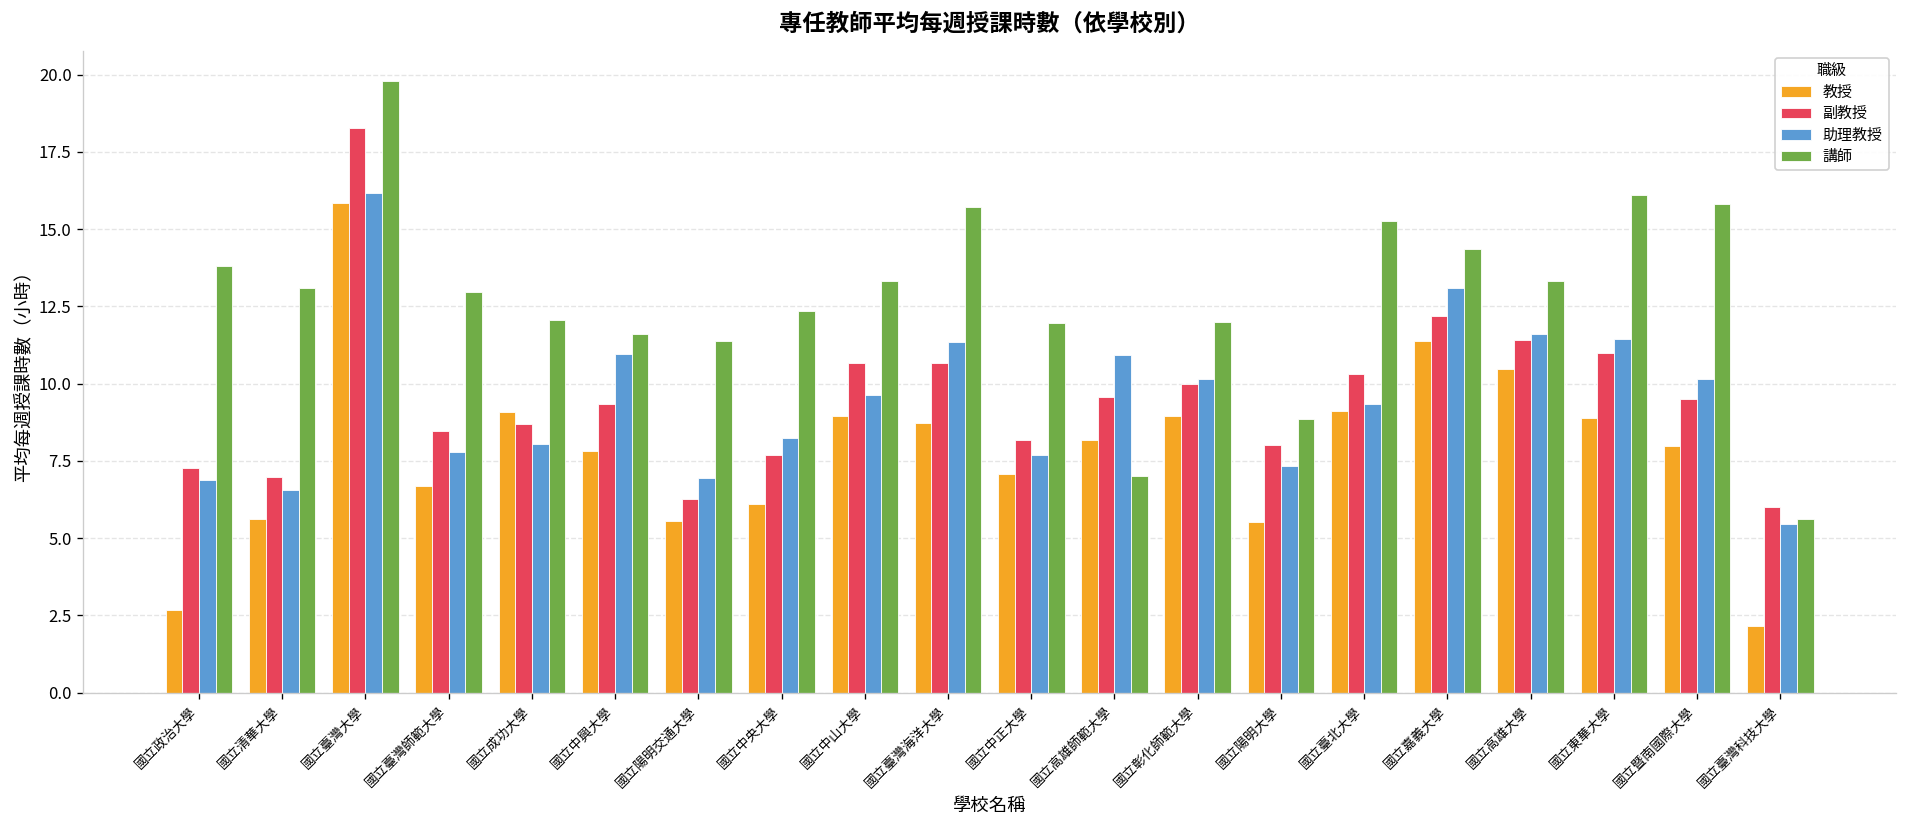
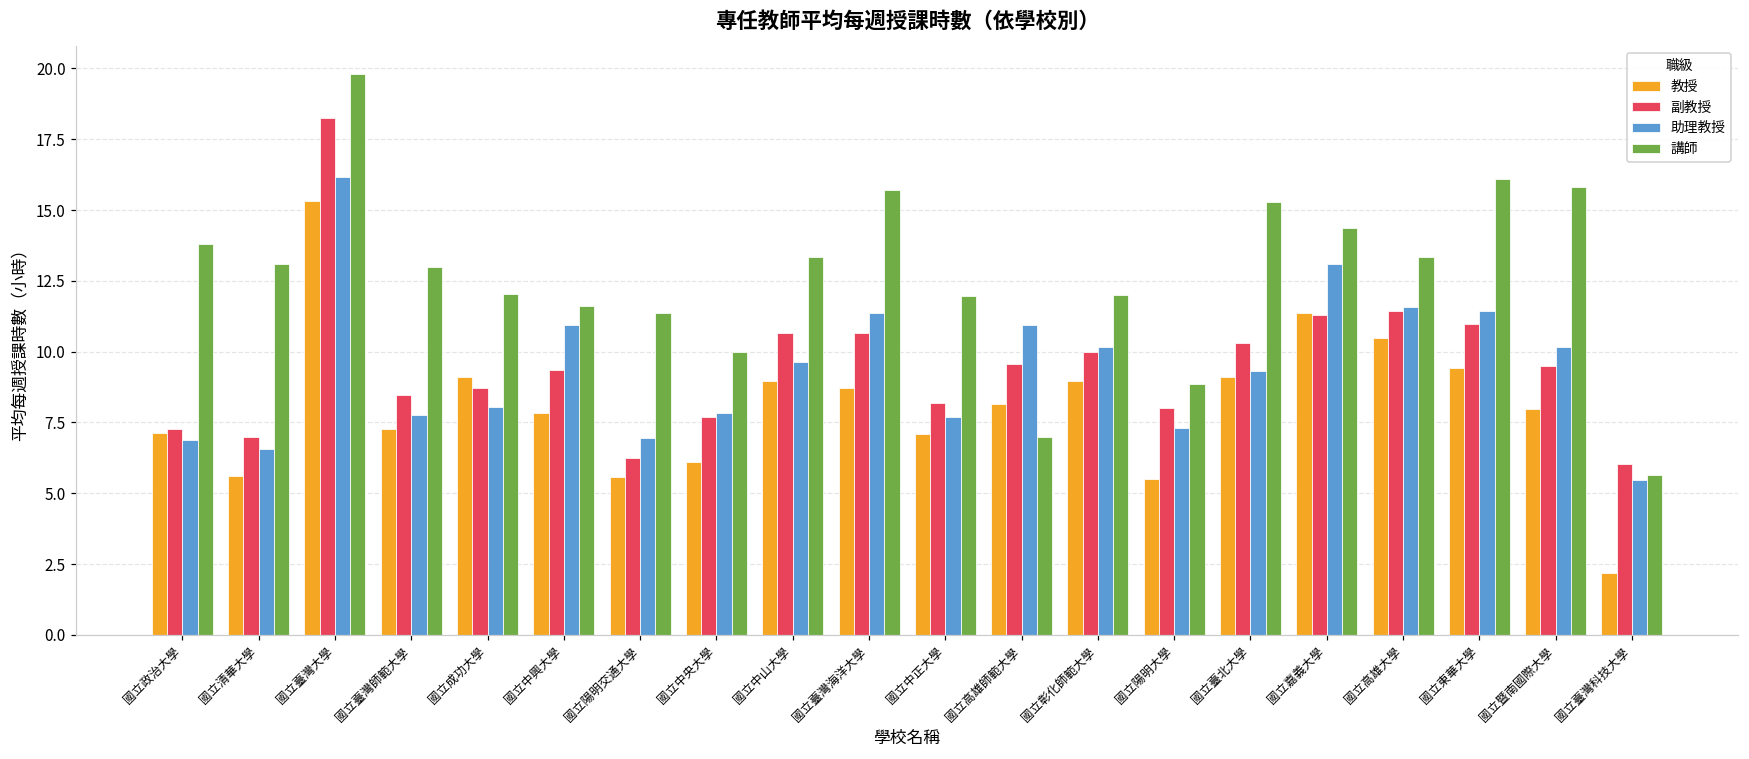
  {
    "教授": {
-     "國立政治大學": 2.7,
+     "國立政治大學": 7.1,
      "國立清華大學": 5.6,
-     "國立臺灣大學": 15.8,
-     "國立臺灣師範大學": 6.7,
+     "國立臺灣大學": 15.3,
+     "國立臺灣師範大學": 7.3,
      "國立成功大學": 9.1,
      "國立中興大學": 7.8,
      "國立陽明交通大學": 5.6,
      "國立中央大學": 6.1,
      "國立中山大學": 9.0,
      "國立臺灣海洋大學": 8.7,
      "國立中正大學": 7.1,
      "國立高雄師範大學": 8.2,
      "國立彰化師範大學": 9.0,
      "國立陽明大學": 5.5,
      "國立臺北大學": 9.1,
      "國立嘉義大學": 11.4,
      "國立高雄大學": 10.5,
-     "國立東華大學": 8.9,
+     "國立東華大學": 9.4,
      "國立暨南國際大學": 8.0,
      "國立臺灣科技大學": 2.2
    },
    "副教授": {
      "國立政治大學": 7.3,
      "國立清華大學": 7.0,
      "國立臺灣大學": 18.3,
      "國立臺灣師範大學": 8.5,
      "國立成功大學": 8.7,
      "國立中興大學": 9.4,
      "國立陽明交通大學": 6.3,
      "國立中央大學": 7.7,
      "國立中山大學": 10.7,
      "國立臺灣海洋大學": 10.7,
      "國立中正大學": 8.2,
      "國立高雄師範大學": 9.6,
      "國立彰化師範大學": 10.0,
      "國立陽明大學": 8.0,
      "國立臺北大學": 10.3,
-     "國立嘉義大學": 12.2,
+     "國立嘉義大學": 11.3,
      "國立高雄大學": 11.4,
      "國立東華大學": 11.0,
      "國立暨南國際大學": 9.5,
      "國立臺灣科技大學": 6.0
    },
    "助理教授": {
      "國立政治大學": 6.9,
      "國立清華大學": 6.6,
      "國立臺灣大學": 16.2,
      "國立臺灣師範大學": 7.8,
      "國立成功大學": 8.1,
      "國立中興大學": 11.0,
      "國立陽明交通大學": 6.9,
-     "國立中央大學": 8.2,
+     "國立中央大學": 7.8,
      "國立中山大學": 9.6,
      "國立臺灣海洋大學": 11.4,
      "國立中正大學": 7.7,
      "國立高雄師範大學": 10.9,
      "國立彰化師範大學": 10.2,
      "國立陽明大學": 7.3,
      "國立臺北大學": 9.3,
      "國立嘉義大學": 13.1,
      "國立高雄大學": 11.6,
      "國立東華大學": 11.5,
      "國立暨南國際大學": 10.2,
      "國立臺灣科技大學": 5.5
    },
    "講師": {
      "國立政治大學": 13.8,
      "國立清華大學": 13.1,
      "國立臺灣大學": 19.8,
      "國立臺灣師範大學": 13.0,
      "國立成功大學": 12.1,
      "國立中興大學": 11.6,
      "國立陽明交通大學": 11.4,
-     "國立中央大學": 12.4,
+     "國立中央大學": 10.0,
      "國立中山大學": 13.3,
      "國立臺灣海洋大學": 15.7,
      "國立中正大學": 12.0,
      "國立高雄師範大學": 7.0,
      "國立彰化師範大學": 12.0,
      "國立陽明大學": 8.9,
      "國立臺北大學": 15.3,
      "國立嘉義大學": 14.4,
      "國立高雄大學": 13.3,
      "國立東華大學": 16.1,
      "國立暨南國際大學": 15.8,
      "國立臺灣科技大學": 5.6
    }
  }
